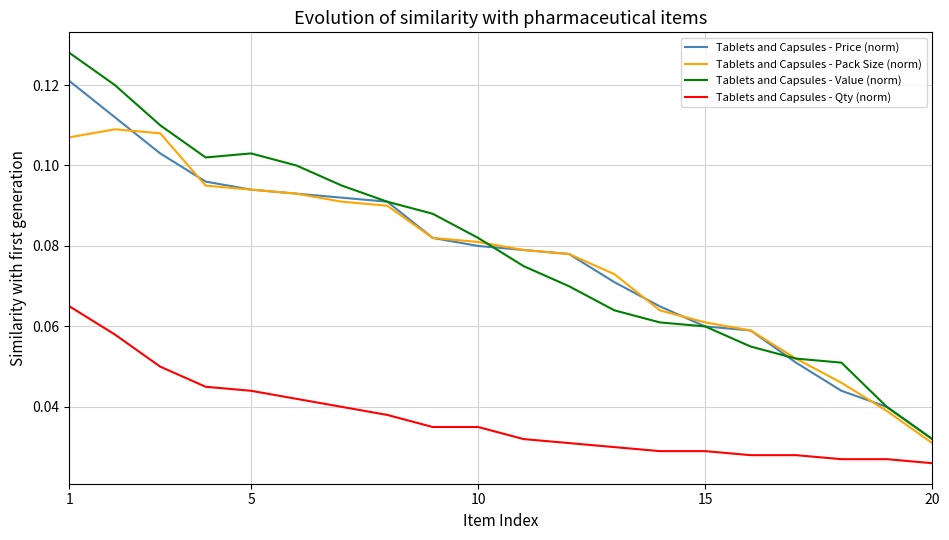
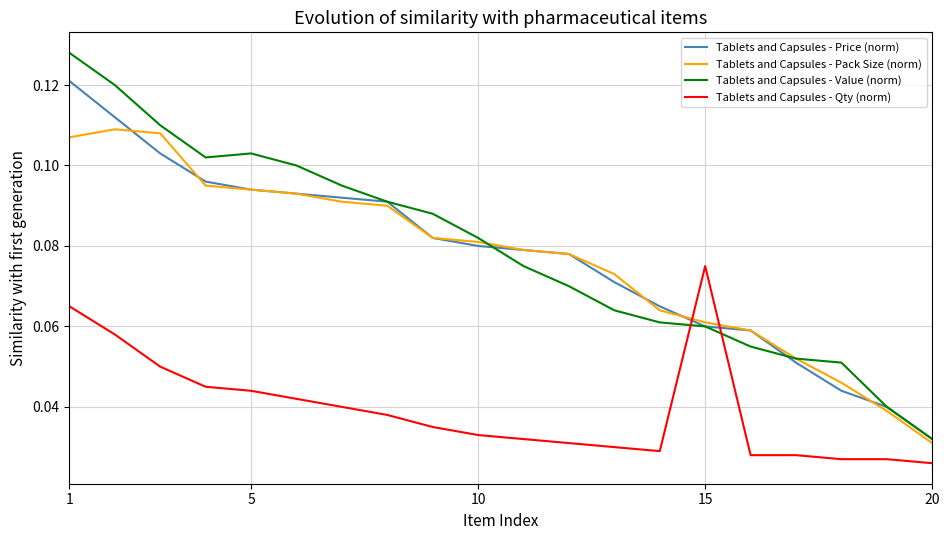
  {
    "Tablets and Capsules - Price (norm)": {
      "1": 0.121,
      "10": 0.080
    },
    "Tablets and Capsules - Pack Size (norm)": {
      "1": 0.107,
      "10": 0.081,
      "15": 0.061,
      "20": 0.031
    },
    "Tablets and Capsules - Value (norm)": {
      "1": 0.128,
      "5": 0.103,
      "10": 0.082
    },
    "Tablets and Capsules - Qty (norm)": {
      "1": 0.065,
      "5": 0.044,
-     "10": 0.035,
-     "15": 0.029,
+     "10": 0.033,
+     "15": 0.075,
      "20": 0.026
    }
  }
